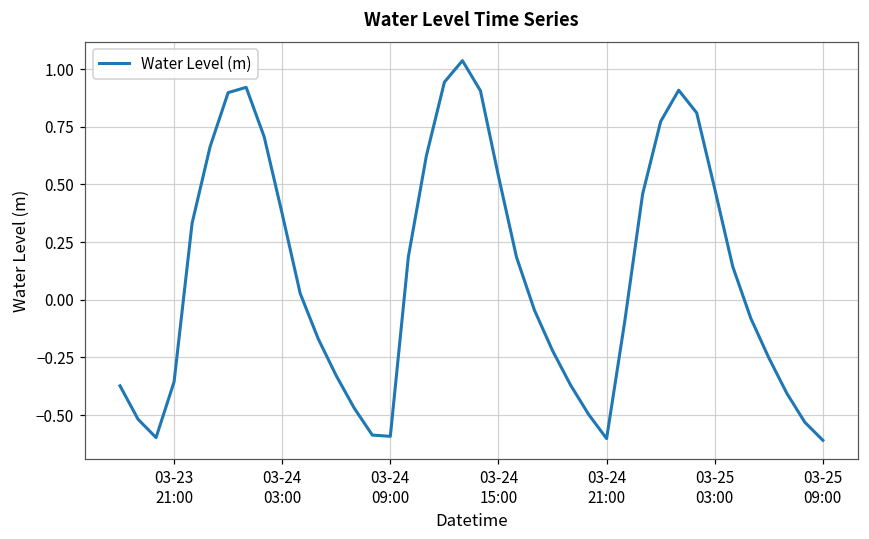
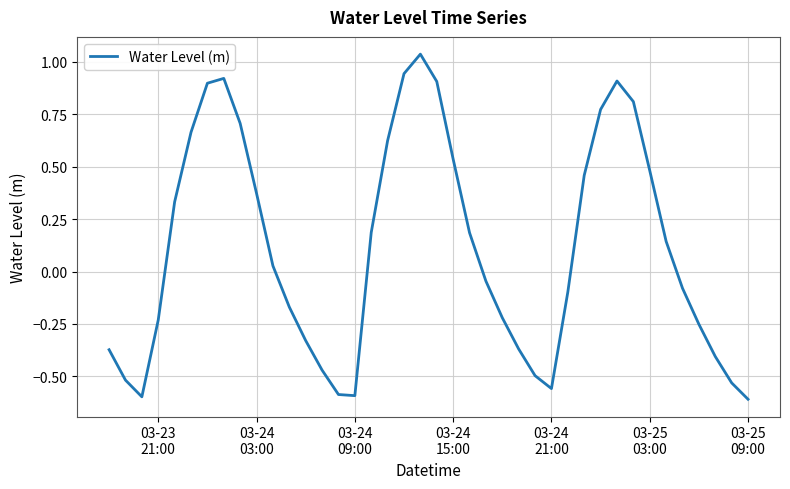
  {
-   "03-23 21:00": -0.36,
+   "03-23 21:00": -0.23,
    "03-24 03:00": 0.37,
    "03-24 09:00": -0.59,
    "03-24 15:00": 0.54,
-   "03-24 21:00": -0.60,
+   "03-24 21:00": -0.56,
    "03-25 03:00": 0.48,
    "03-25 09:00": -0.61
  }
